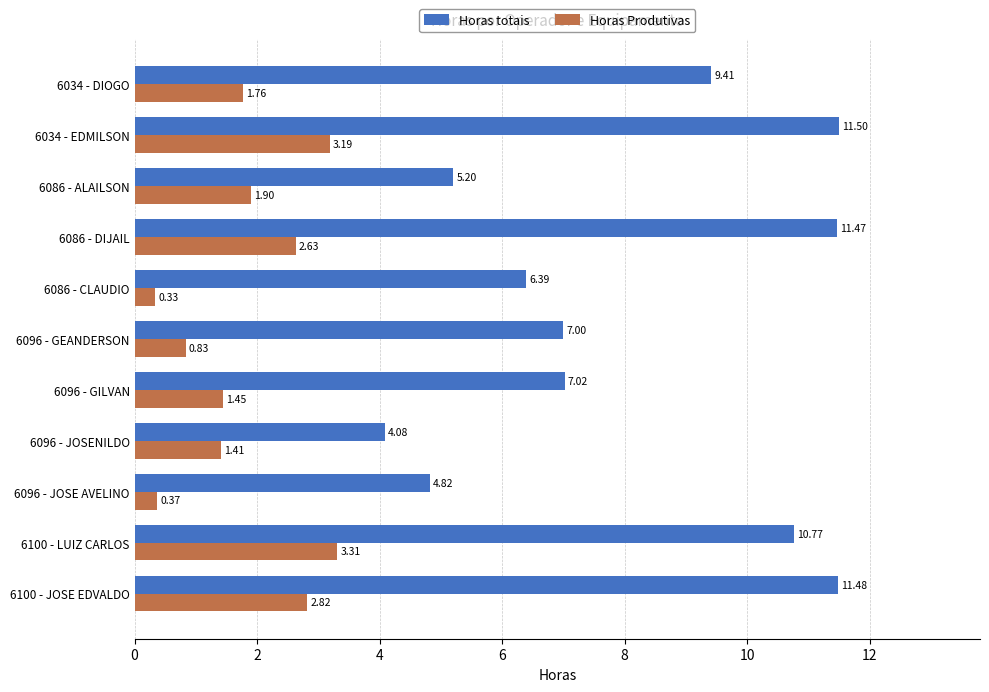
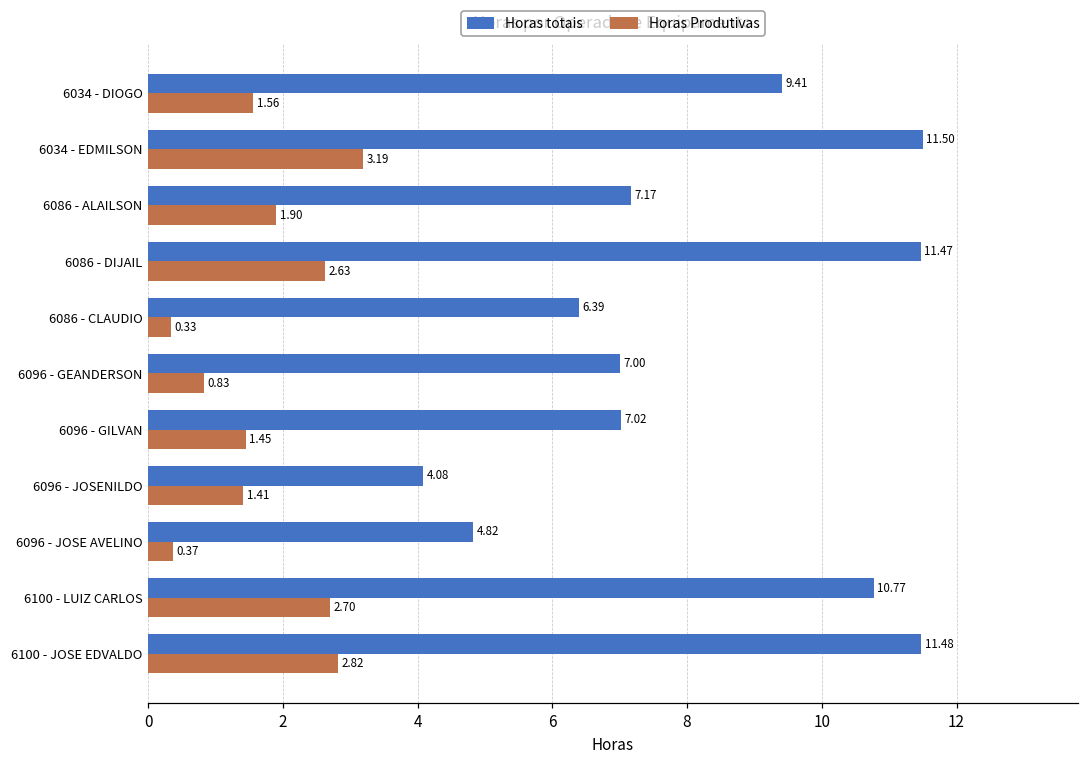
  {
    "Horas totais": {
      "6034 - DIOGO": 9.41,
      "6034 - EDMILSON": 11.50,
-     "6086 - ALAILSON": 5.20,
+     "6086 - ALAILSON": 7.17,
      "6086 - DIJAIL": 11.47,
      "6086 - CLAUDIO": 6.39,
      "6096 - GEANDERSON": 7.00,
      "6096 - GILVAN": 7.02,
      "6096 - JOSENILDO": 4.08,
      "6096 - JOSE AVELINO": 4.82,
      "6100 - LUIZ CARLOS": 10.77,
      "6100 - JOSE EDVALDO": 11.48
    },
    "Horas Produtivas": {
-     "6034 - DIOGO": 1.76,
+     "6034 - DIOGO": 1.56,
      "6034 - EDMILSON": 3.19,
      "6086 - ALAILSON": 1.90,
      "6086 - DIJAIL": 2.63,
      "6086 - CLAUDIO": 0.33,
      "6096 - GEANDERSON": 0.83,
      "6096 - GILVAN": 1.45,
      "6096 - JOSENILDO": 1.41,
      "6096 - JOSE AVELINO": 0.37,
-     "6100 - LUIZ CARLOS": 3.31,
+     "6100 - LUIZ CARLOS": 2.70,
      "6100 - JOSE EDVALDO": 2.82
    }
  }
